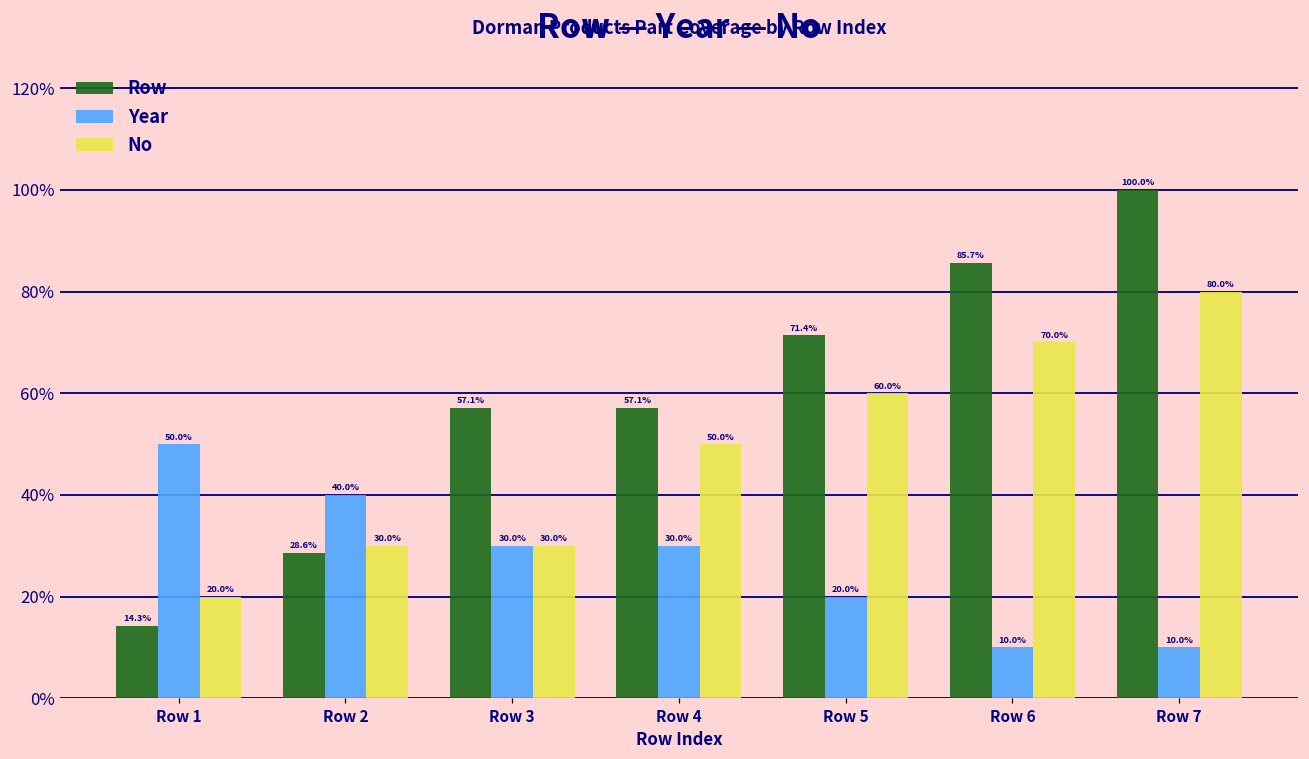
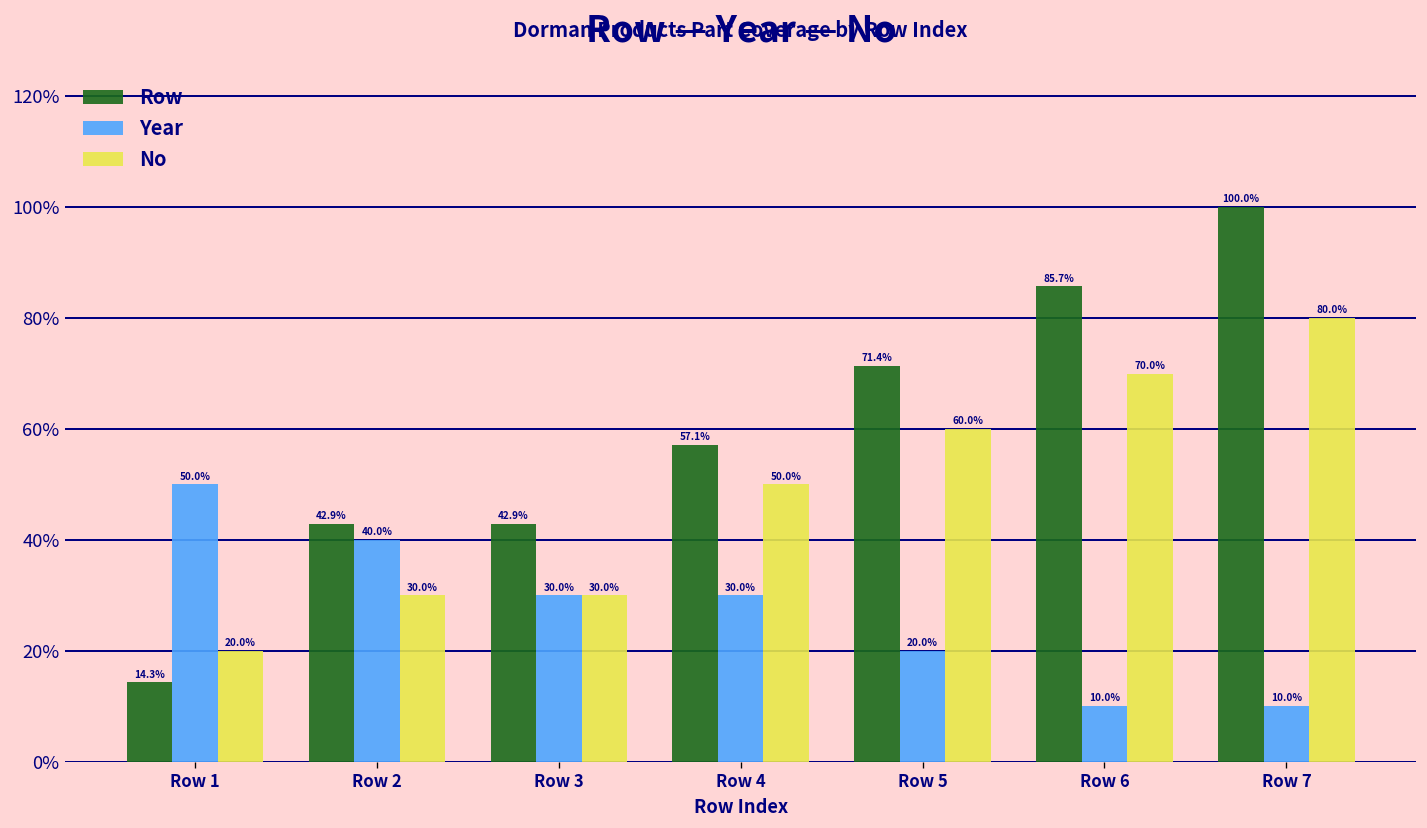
  {
    "Row": {
      "Row 1": "14.3%",
-     "Row 2": "28.6%",
-     "Row 3": "57.1%",
+     "Row 2": "42.9%",
+     "Row 3": "42.9%",
      "Row 4": "57.1%",
      "Row 5": "71.4%",
      "Row 6": "85.7%",
      "Row 7": "100.0%"
    },
    "Year": {
      "Row 1": "50.0%",
      "Row 2": "40.0%",
      "Row 3": "30.0%",
      "Row 4": "30.0%",
      "Row 5": "20.0%",
      "Row 6": "10.0%",
      "Row 7": "10.0%"
    },
    "No": {
      "Row 1": "20.0%",
      "Row 2": "30.0%",
      "Row 3": "30.0%",
      "Row 4": "50.0%",
      "Row 5": "60.0%",
      "Row 6": "70.0%",
      "Row 7": "80.0%"
    }
  }
